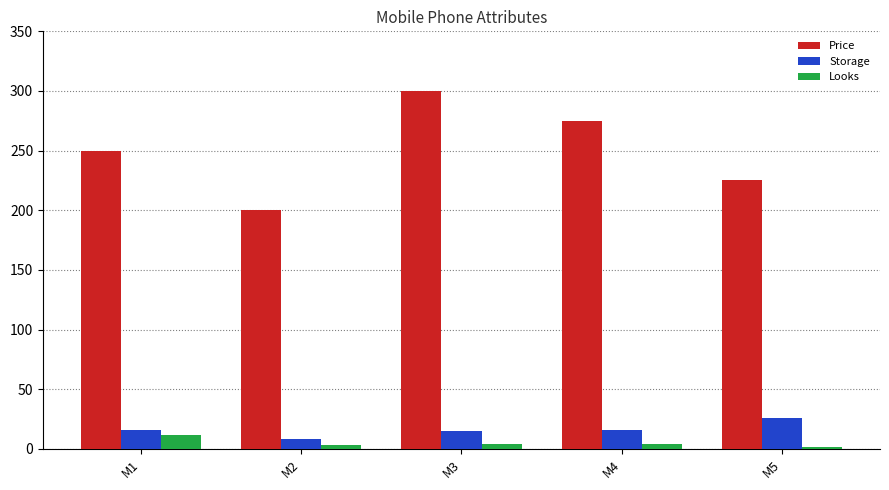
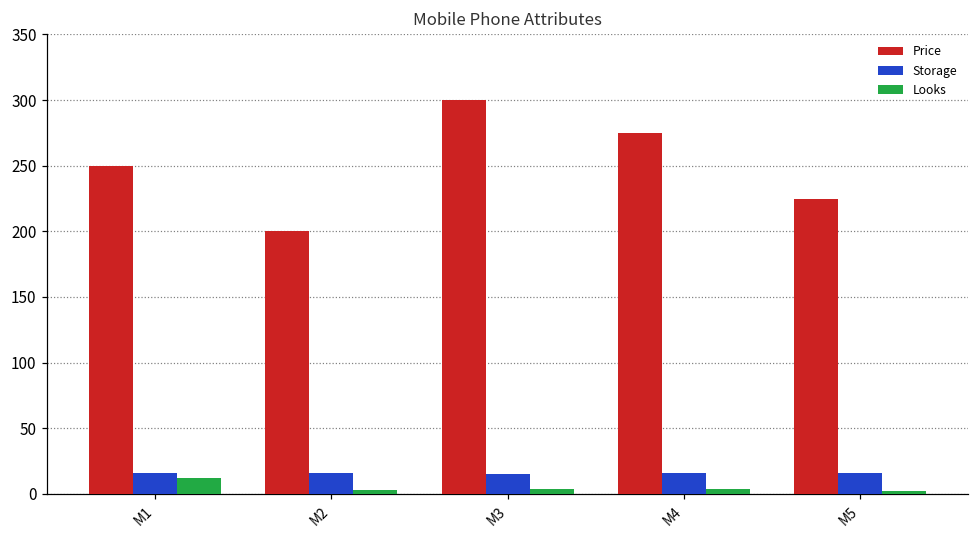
  {
    "Price": {
      "M1": 250,
      "M2": 200,
      "M3": 300,
      "M4": 275,
      "M5": 225
    },
    "Storage": {
      "M1": 16,
-     "M2": 8,
+     "M2": 16,
      "M3": 15,
      "M4": 16,
-     "M5": 26
+     "M5": 16
    },
    "Looks": {
      "M1": 12,
      "M2": 3,
      "M3": 4,
      "M4": 4
    }
  }
